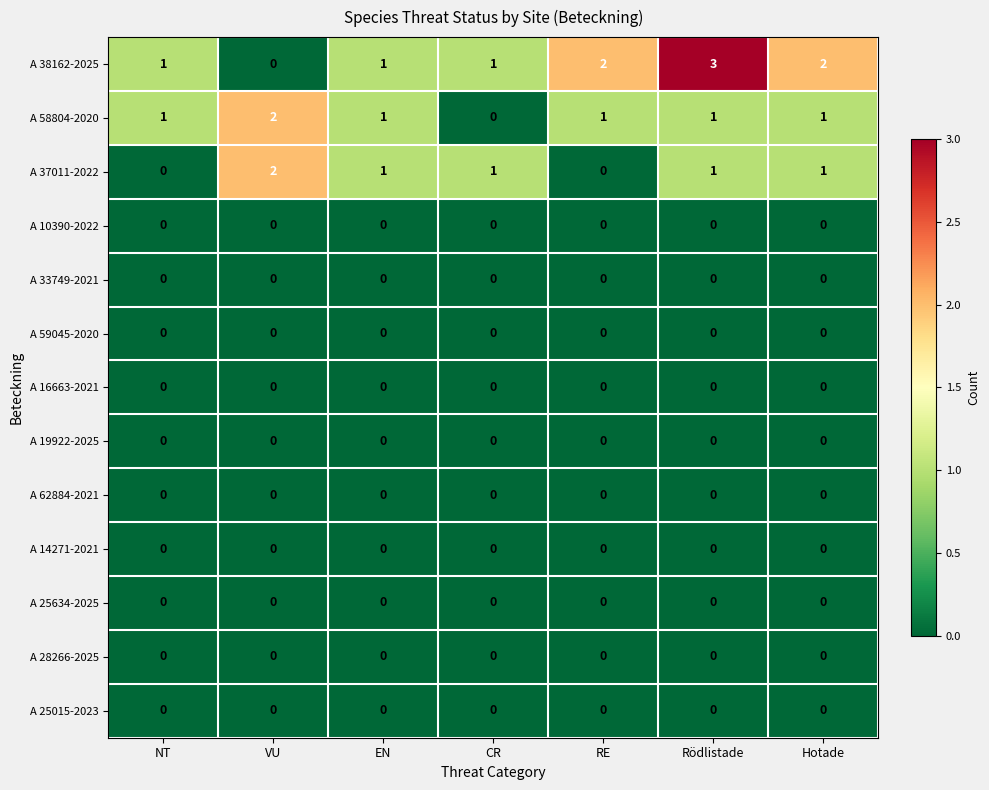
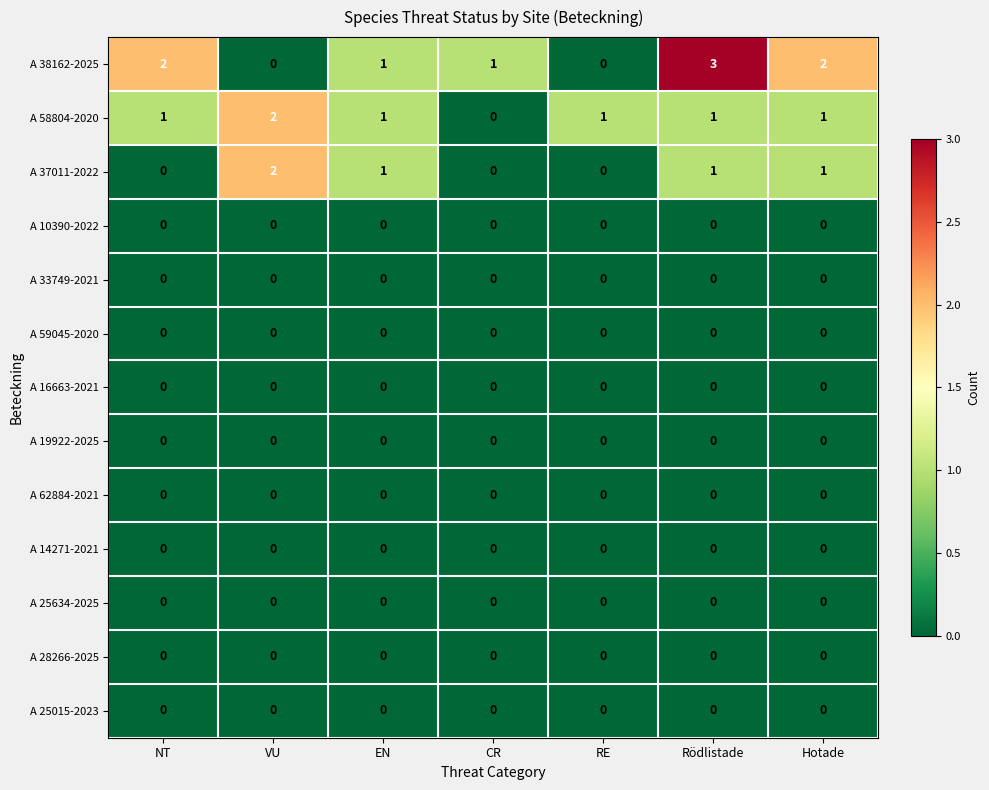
  {
    "A 38162-2025": {
-     "NT": 1,
+     "NT": 2,
      "VU": 0,
      "EN": 1,
      "CR": 1,
-     "RE": 2,
+     "RE": 0,
      "Rödlistade": 3,
      "Hotade": 2
    },
    "A 58804-2020": {
      "NT": 1,
      "VU": 2,
      "EN": 1,
      "CR": 0,
      "RE": 1,
      "Rödlistade": 1,
      "Hotade": 1
    },
    "A 37011-2022": {
      "NT": 0,
      "VU": 2,
      "EN": 1,
-     "CR": 1,
+     "CR": 0,
      "RE": 0,
      "Rödlistade": 1,
      "Hotade": 1
    },
    "A 10390-2022": {
      "NT": 0,
      "VU": 0,
      "EN": 0,
      "CR": 0,
      "RE": 0,
      "Rödlistade": 0,
      "Hotade": 0
    },
    "A 33749-2021": {
      "NT": 0,
      "VU": 0,
      "EN": 0,
      "CR": 0,
      "RE": 0,
      "Rödlistade": 0,
      "Hotade": 0
    },
    "A 59045-2020": {
      "NT": 0,
      "VU": 0,
      "EN": 0,
      "CR": 0,
      "RE": 0,
      "Rödlistade": 0,
      "Hotade": 0
    },
    "A 16663-2021": {
      "NT": 0,
      "VU": 0,
      "EN": 0,
      "CR": 0,
      "RE": 0,
      "Rödlistade": 0,
      "Hotade": 0
    },
    "A 19922-2025": {
      "NT": 0,
      "VU": 0,
      "EN": 0,
      "CR": 0,
      "RE": 0,
      "Rödlistade": 0,
      "Hotade": 0
    },
    "A 62884-2021": {
      "NT": 0,
      "VU": 0,
      "EN": 0,
      "CR": 0,
      "RE": 0,
      "Rödlistade": 0,
      "Hotade": 0
    },
    "A 14271-2021": {
      "NT": 0,
      "VU": 0,
      "EN": 0,
      "CR": 0,
      "RE": 0,
      "Rödlistade": 0,
      "Hotade": 0
    },
    "A 25634-2025": {
      "NT": 0,
      "VU": 0,
      "EN": 0,
      "CR": 0,
      "RE": 0,
      "Rödlistade": 0,
      "Hotade": 0
    },
    "A 28266-2025": {
      "NT": 0,
      "VU": 0,
      "EN": 0,
      "CR": 0,
      "RE": 0,
      "Rödlistade": 0,
      "Hotade": 0
    },
    "A 25015-2023": {
      "NT": 0,
      "VU": 0,
      "EN": 0,
      "CR": 0,
      "RE": 0,
      "Rödlistade": 0,
      "Hotade": 0
    }
  }
